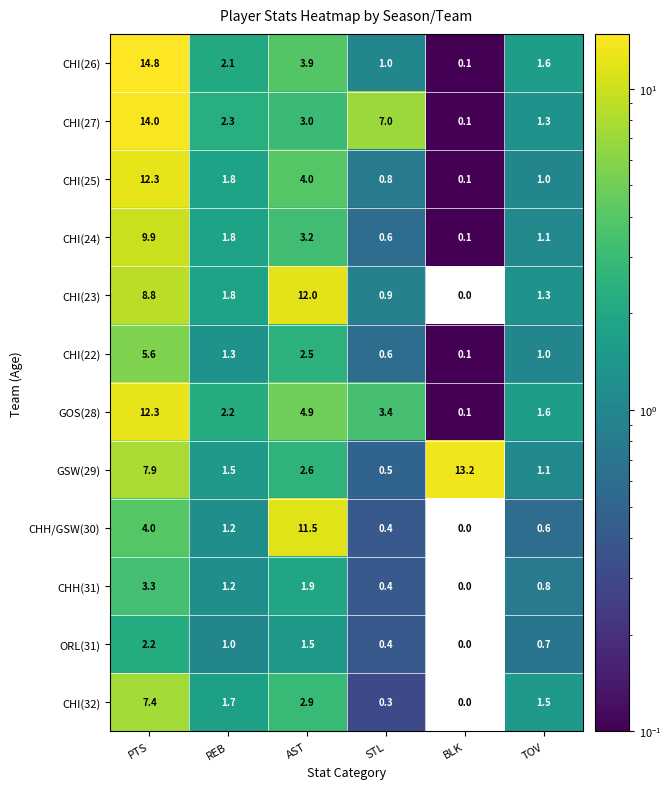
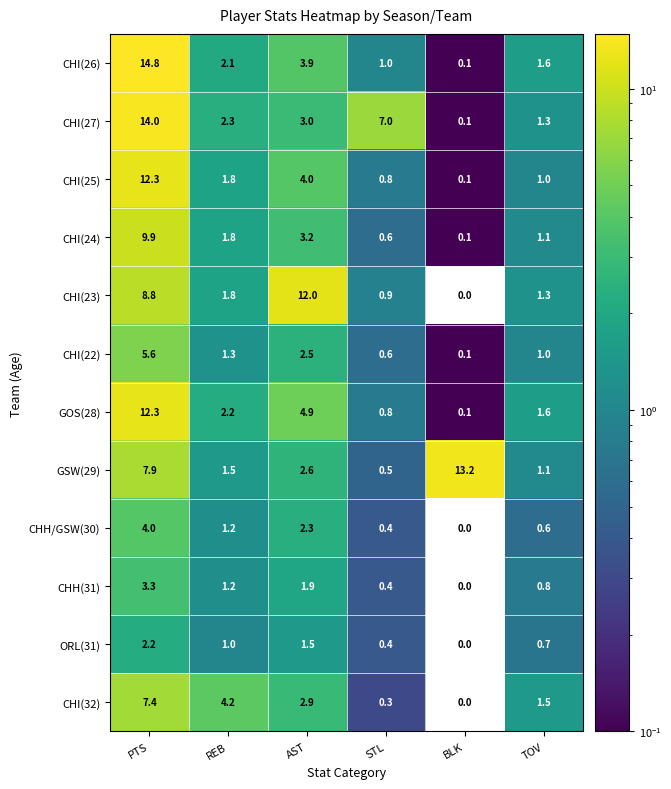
  {
    "CHI(26)": {
      "PTS": 14.8,
      "REB": 2.1,
      "AST": 3.9,
      "STL": 1.0,
      "BLK": 0.1,
      "TOV": 1.6
    },
    "CHI(27)": {
      "PTS": 14.0,
      "REB": 2.3,
      "AST": 3.0,
      "STL": 7.0,
      "BLK": 0.1,
      "TOV": 1.3
    },
    "CHI(25)": {
      "PTS": 12.3,
      "REB": 1.8,
      "AST": 4.0,
      "STL": 0.8,
      "BLK": 0.1,
      "TOV": 1.0
    },
    "CHI(24)": {
      "PTS": 9.9,
      "REB": 1.8,
      "AST": 3.2,
      "STL": 0.6,
      "BLK": 0.1,
      "TOV": 1.1
    },
    "CHI(23)": {
      "PTS": 8.8,
      "REB": 1.8,
      "AST": 12.0,
      "STL": 0.9,
      "BLK": 0.0,
      "TOV": 1.3
    },
    "CHI(22)": {
      "PTS": 5.6,
      "REB": 1.3,
      "AST": 2.5,
      "STL": 0.6,
      "BLK": 0.1,
      "TOV": 1.0
    },
    "GOS(28)": {
      "PTS": 12.3,
      "REB": 2.2,
      "AST": 4.9,
-     "STL": 3.4,
+     "STL": 0.8,
      "BLK": 0.1,
      "TOV": 1.6
    },
    "GSW(29)": {
      "PTS": 7.9,
      "REB": 1.5,
      "AST": 2.6,
      "STL": 0.5,
      "BLK": 13.2,
      "TOV": 1.1
    },
    "CHH/GSW(30)": {
      "PTS": 4.0,
      "REB": 1.2,
-     "AST": 11.5,
+     "AST": 2.3,
      "STL": 0.4,
      "BLK": 0.0,
      "TOV": 0.6
    },
    "CHH(31)": {
      "PTS": 3.3,
      "REB": 1.2,
      "AST": 1.9,
      "STL": 0.4,
      "BLK": 0.0,
      "TOV": 0.8
    },
    "ORL(31)": {
      "PTS": 2.2,
      "REB": 1.0,
      "AST": 1.5,
      "STL": 0.4,
      "BLK": 0.0,
      "TOV": 0.7
    },
    "CHI(32)": {
      "PTS": 7.4,
-     "REB": 1.7,
+     "REB": 4.2,
      "AST": 2.9,
      "STL": 0.3,
      "BLK": 0.0,
      "TOV": 1.5
    }
  }
